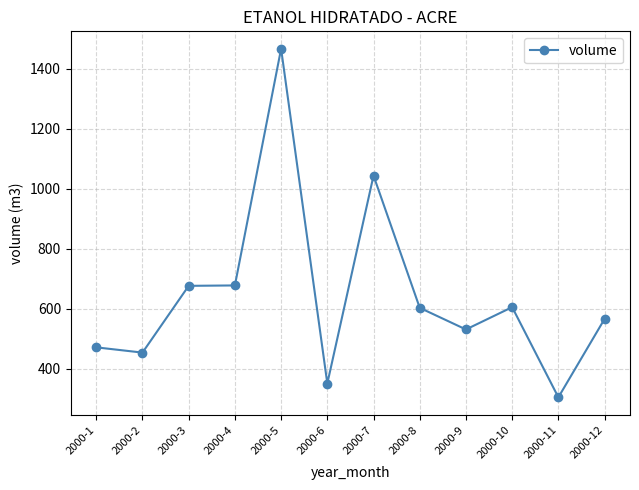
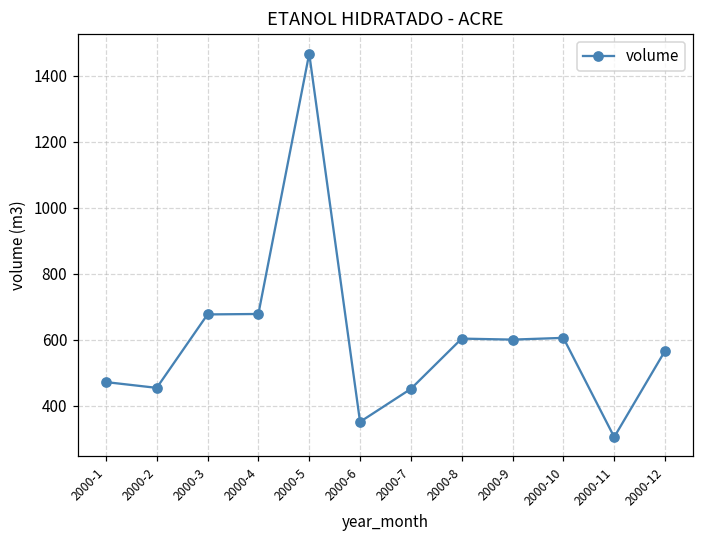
  {
    "2000-1": 470,
    "2000-2": 450,
    "2000-3": 680,
    "2000-4": 680,
    "2000-5": 1470,
    "2000-6": 350,
-   "2000-7": 1040,
+   "2000-7": 450,
    "2000-8": 600,
-   "2000-9": 530,
+   "2000-9": 600,
    "2000-10": 610,
    "2000-11": 300,
    "2000-12": 570
  }
